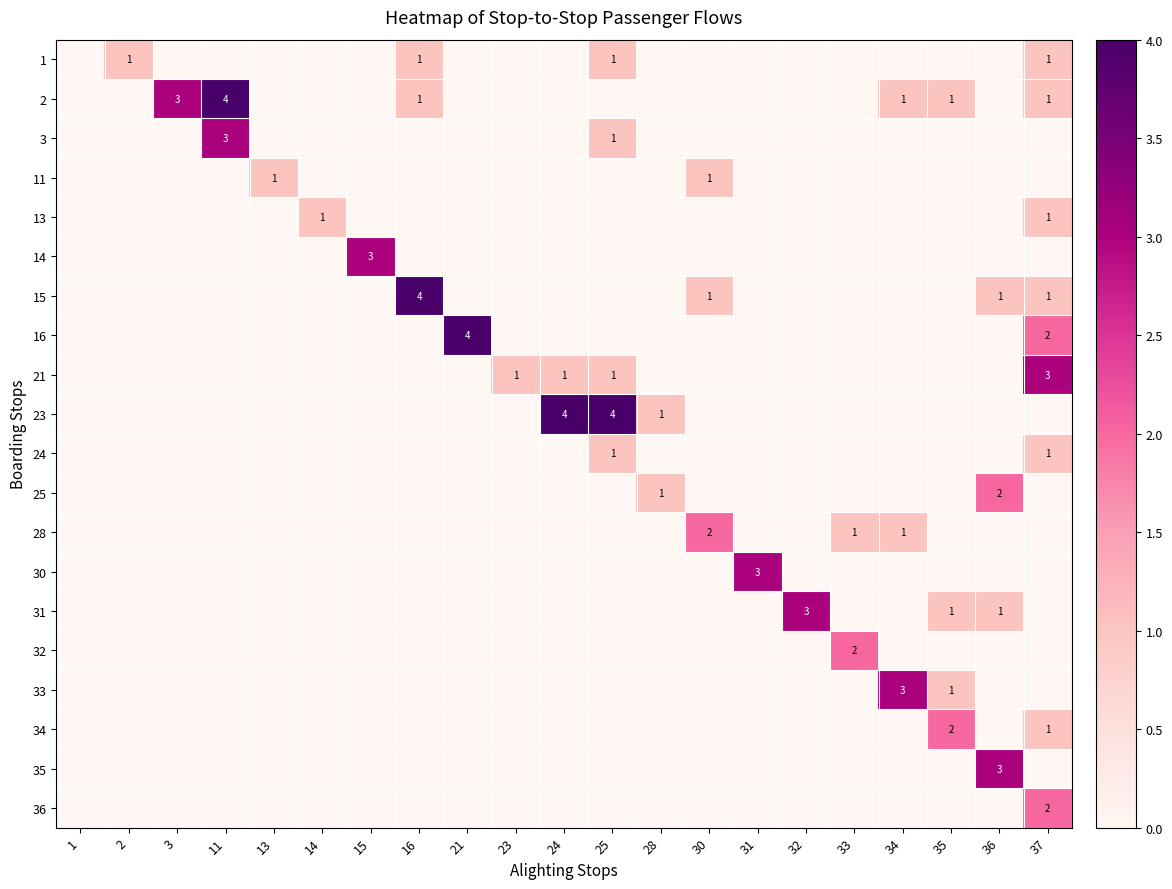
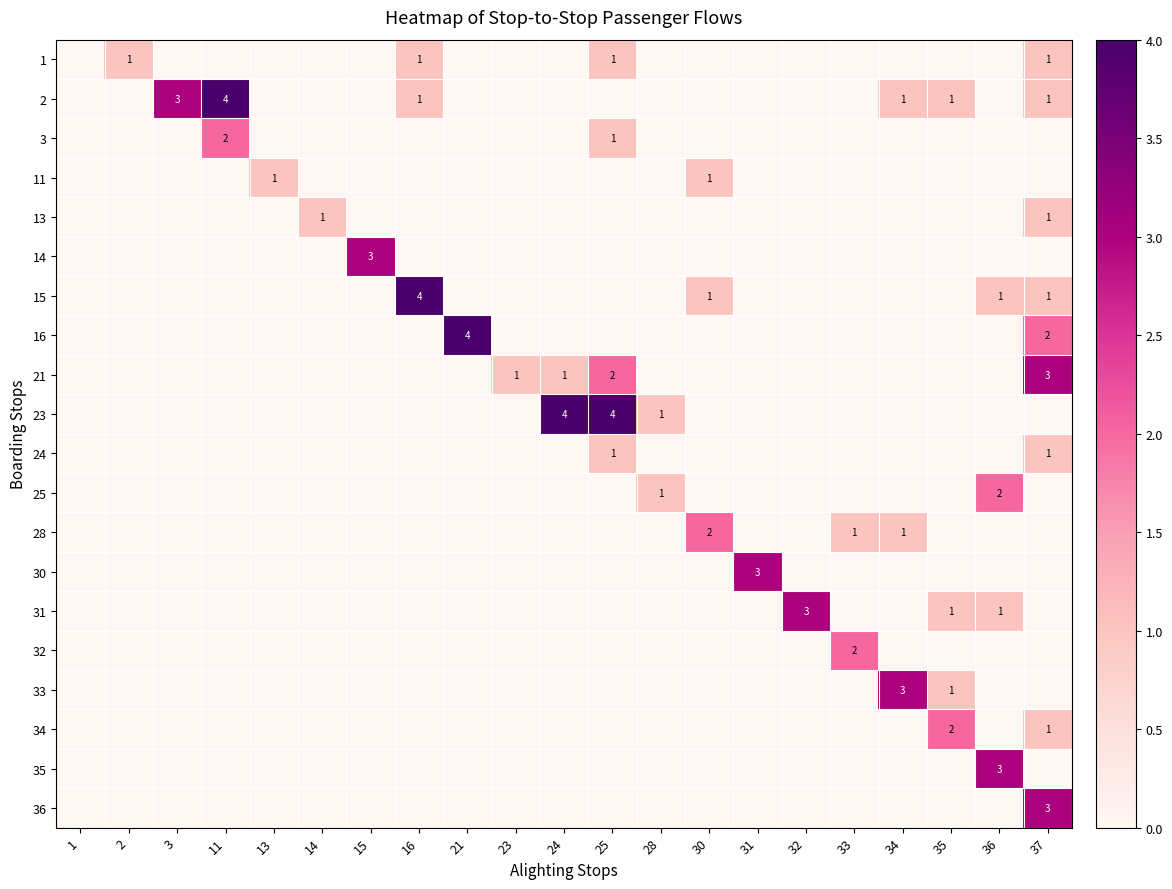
  {
    "1": {
      "2": 1,
      "16": 1,
      "25": 1,
      "37": 1
    },
    "2": {
      "3": 3,
      "11": 4,
      "16": 1,
      "34": 1,
      "35": 1,
      "37": 1
    },
    "3": {
-     "11": 3,
+     "11": 2,
      "25": 1
    },
    "11": {
      "13": 1,
      "30": 1
    },
    "13": {
      "14": 1,
      "37": 1
    },
    "14": {
      "15": 3
    },
    "15": {
      "16": 4,
      "30": 1,
      "36": 1,
      "37": 1
    },
    "16": {
      "21": 4,
      "37": 2
    },
    "21": {
      "23": 1,
      "24": 1,
-     "25": 1,
+     "25": 2,
      "37": 3
    },
    "23": {
      "24": 4,
      "25": 4,
      "28": 1
    },
    "24": {
      "25": 1,
      "37": 1
    },
    "25": {
      "28": 1,
      "36": 2
    },
    "28": {
      "30": 2,
      "33": 1,
      "34": 1
    },
    "30": {
      "31": 3
    },
    "31": {
      "32": 3,
      "35": 1,
      "36": 1
    },
    "32": {
      "33": 2
    },
    "33": {
      "34": 3,
      "35": 1
    },
    "34": {
      "35": 2,
      "37": 1
    },
    "35": {
      "36": 3
    },
    "36": {
-     "37": 2
+     "37": 3
    }
  }
